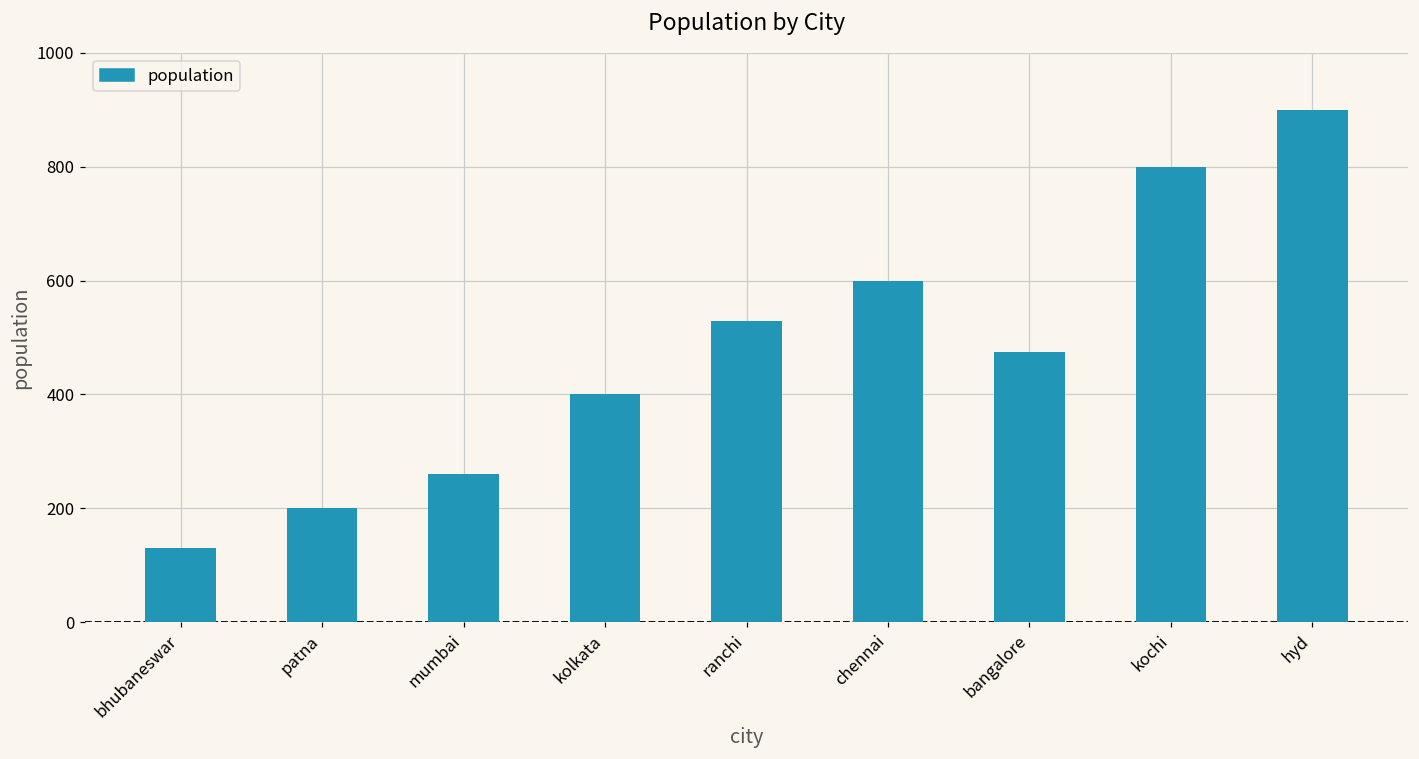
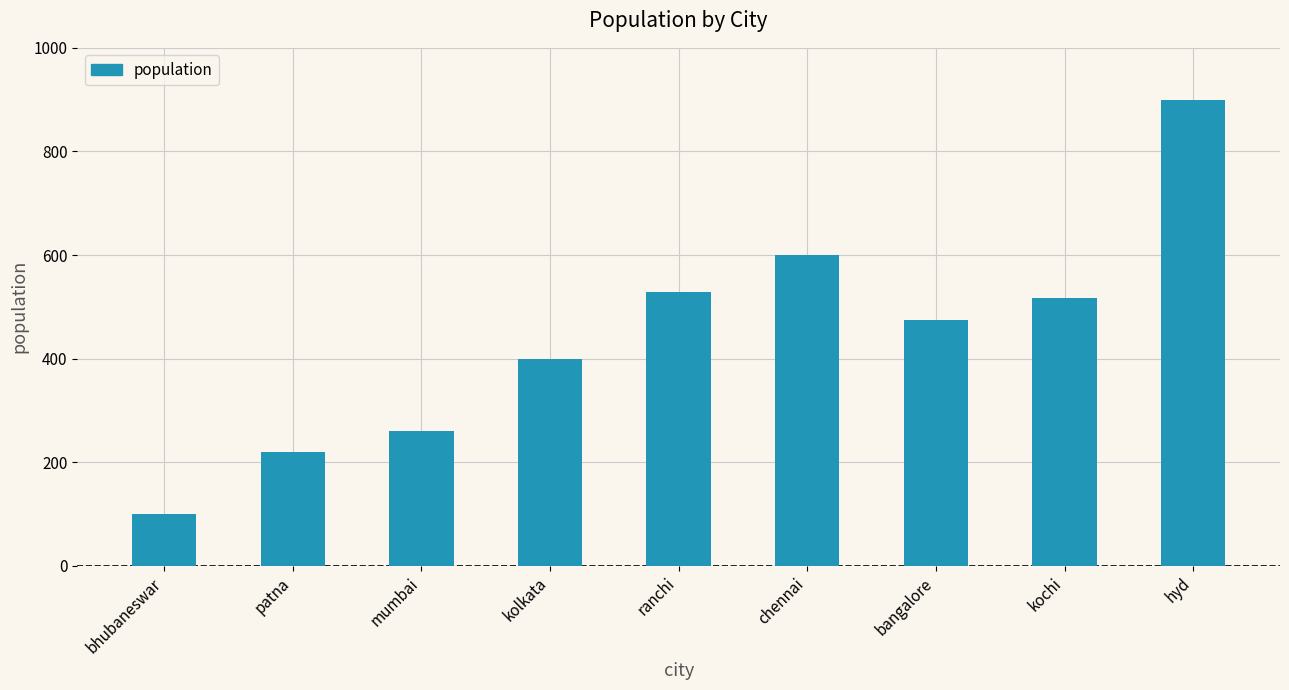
  {
-   "bhubaneswar": 130,
-   "patna": 200,
+   "bhubaneswar": 100,
+   "patna": 220,
    "mumbai": 260,
    "kolkata": 400,
    "ranchi": 530,
    "chennai": 600,
    "bangalore": 480,
-   "kochi": 800,
+   "kochi": 520,
    "hyd": 900
  }
